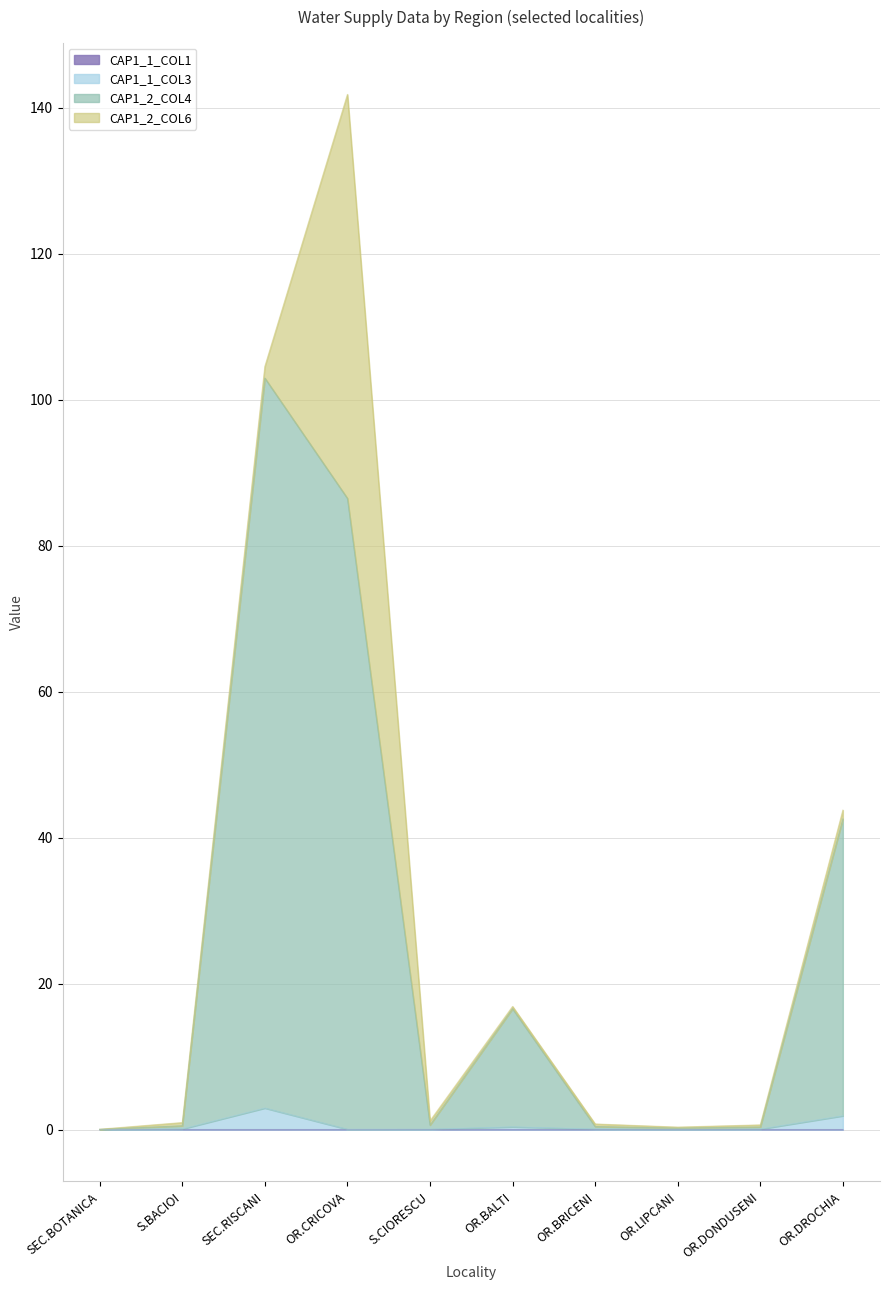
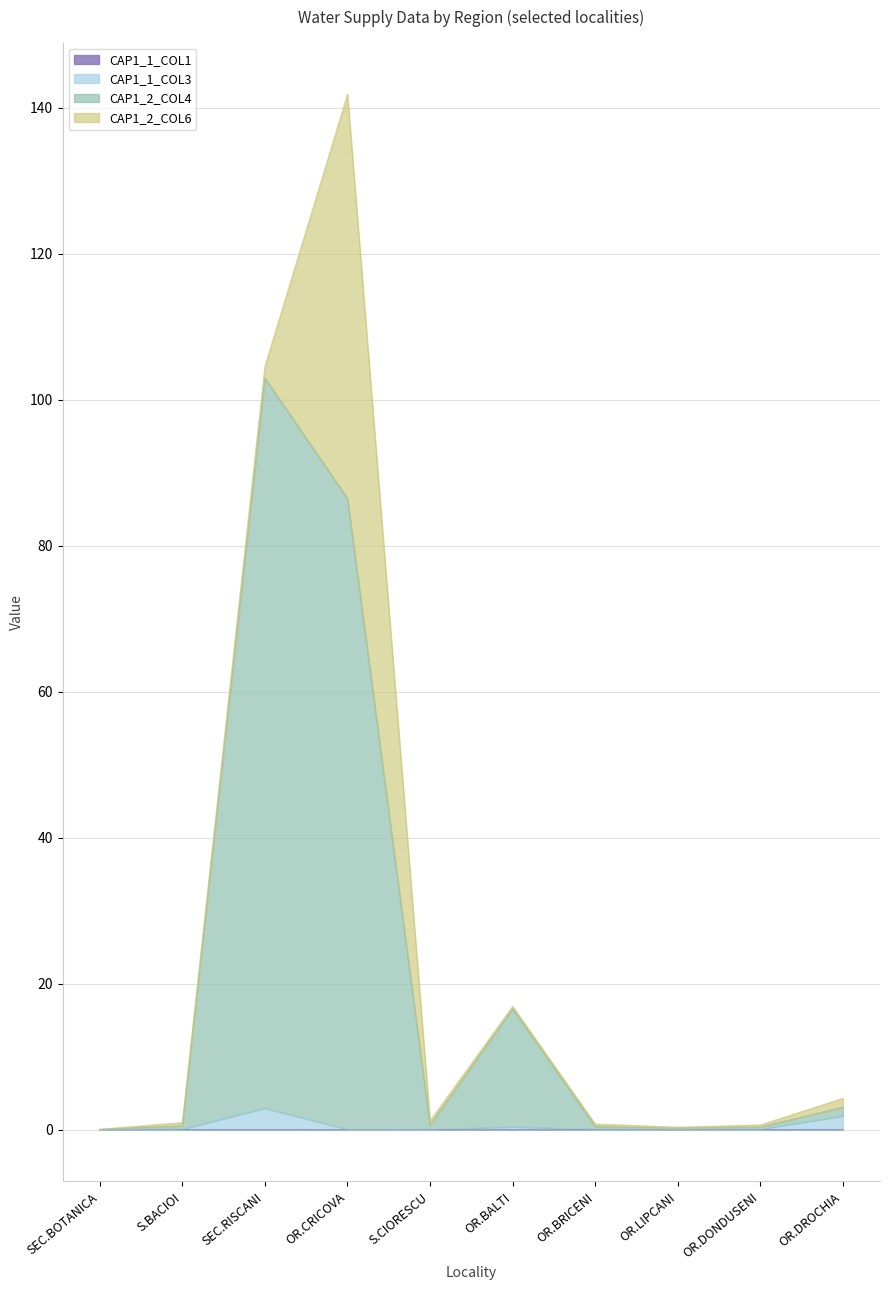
  {
    "CAP1_1_COL1": {
      "SEC.RISCANI": 0,
      "OR.BALTI": 0,
      "OR.DROCHIA": 0
    },
    "CAP1_1_COL3": {
      "SEC.RISCANI": 3,
      "OR.BALTI": 0,
      "OR.DROCHIA": 2
    },
    "CAP1_2_COL4": {
      "S.BACIOI": 0,
      "SEC.RISCANI": 100,
      "OR.CRICOVA": 86,
      "S.CIORESCU": 1,
-     "OR.DROCHIA": 41
+     "OR.DROCHIA": 1
    },
    "CAP1_2_COL6": {
      "S.BACIOI": 0,
      "SEC.RISCANI": 2,
      "OR.CRICOVA": 55,
      "S.CIORESCU": 1,
      "OR.DROCHIA": 1
    }
  }
